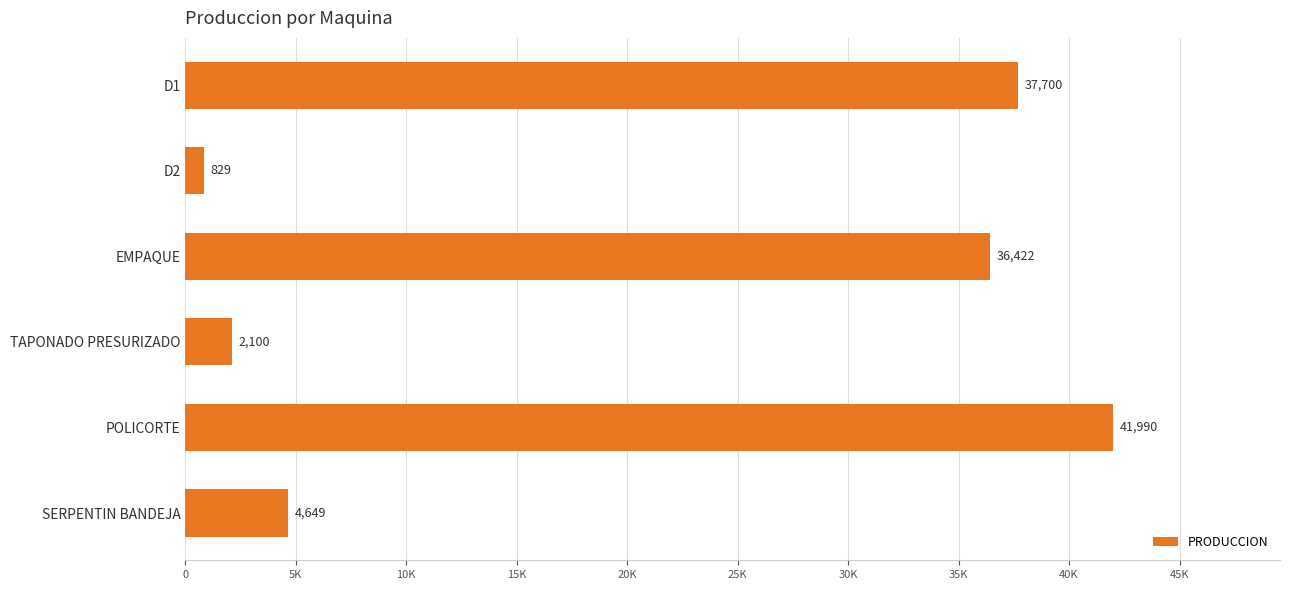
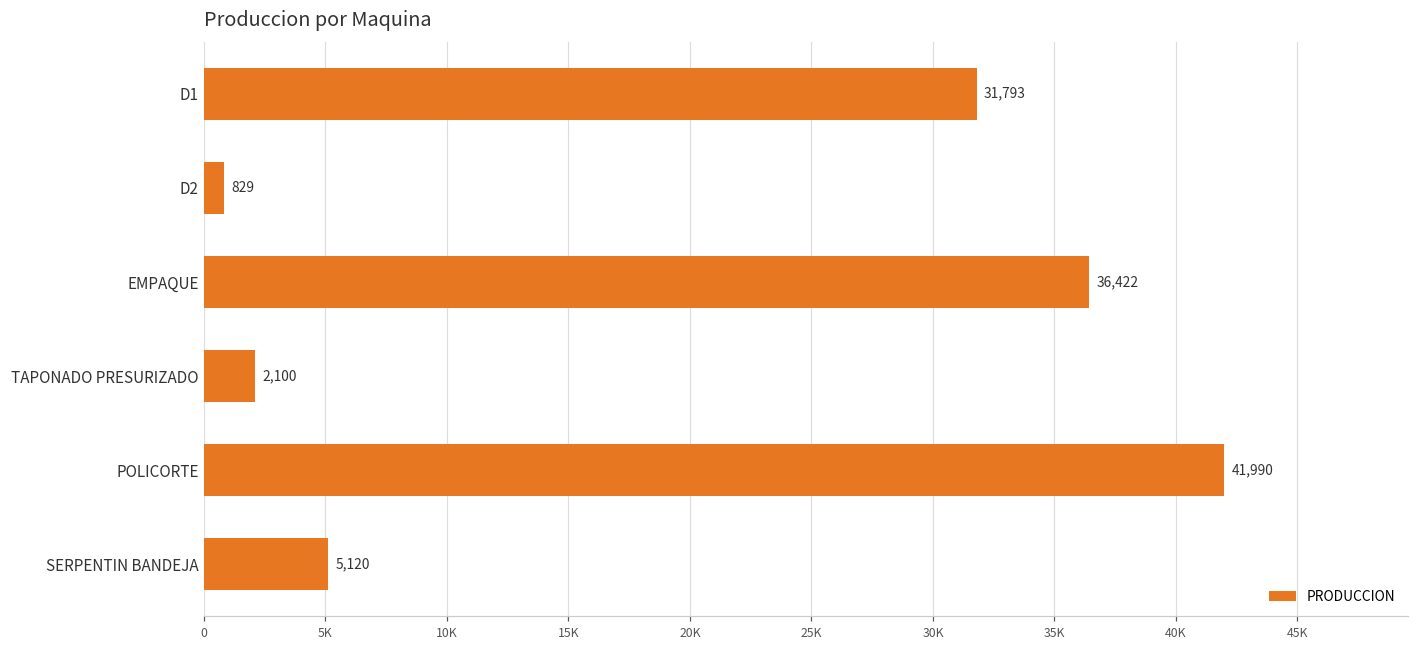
  {
-   "D1": "37,700",
+   "D1": "31,793",
    "D2": "829",
    "EMPAQUE": "36,422",
    "TAPONADO PRESURIZADO": "2,100",
    "POLICORTE": "41,990",
-   "SERPENTIN BANDEJA": "4,649"
+   "SERPENTIN BANDEJA": "5,120"
  }
